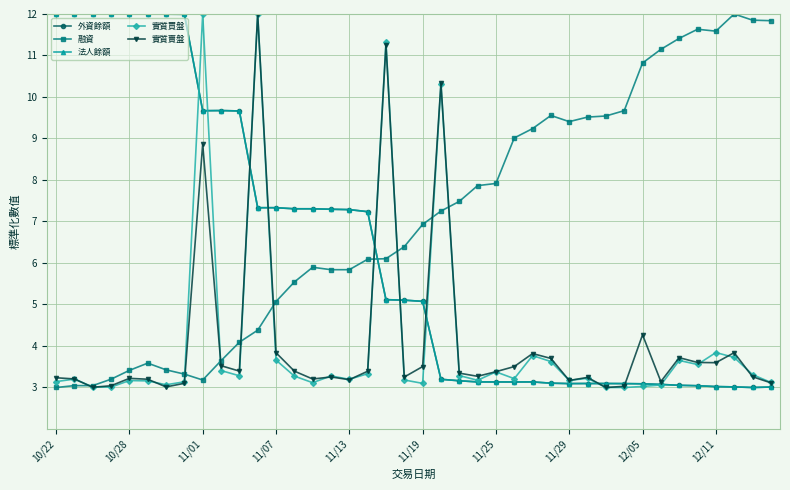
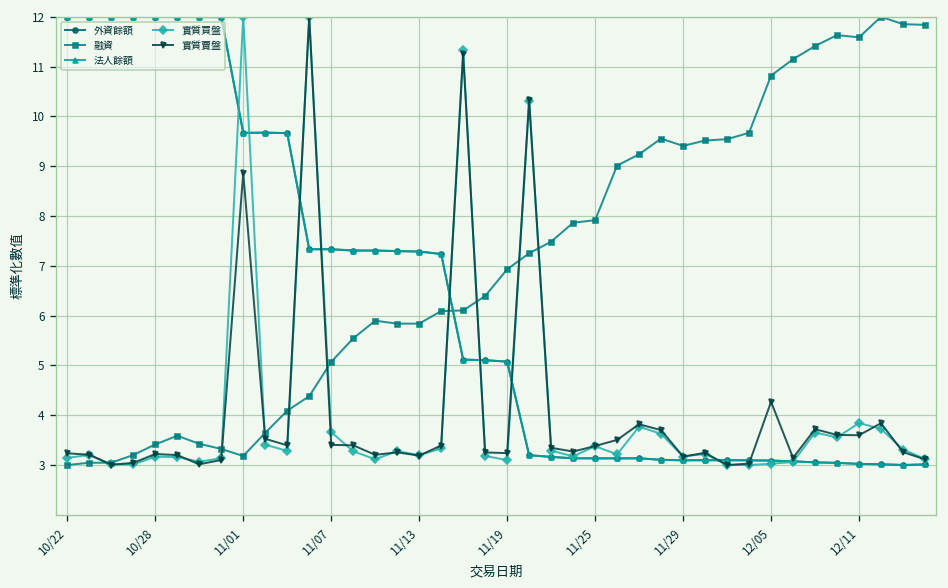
  {
    "實質賣盤": {
      "10/22": 3.2,
      "11/01": 8.9,
-     "11/07": 3.8,
-     "11/19": 3.5,
+     "11/07": 3.4,
+     "11/19": 3.2,
      "12/05": 4.3,
      "12/11": 3.6
    }
  }
